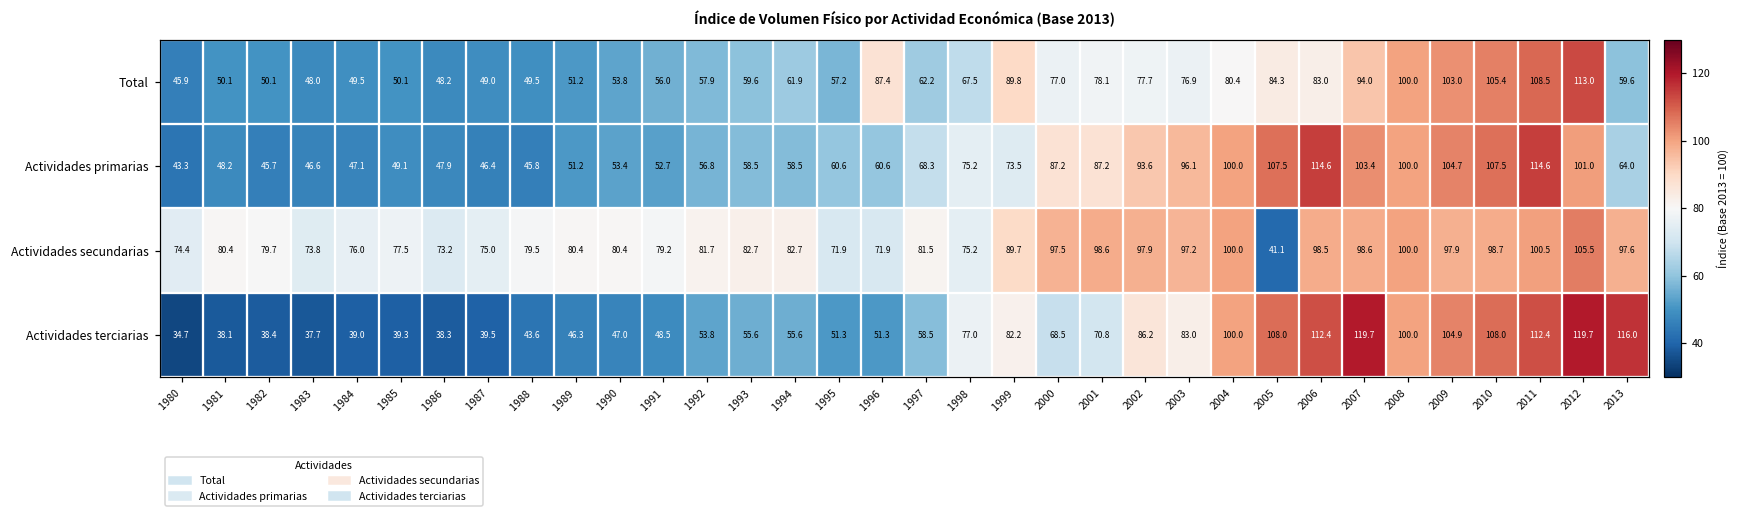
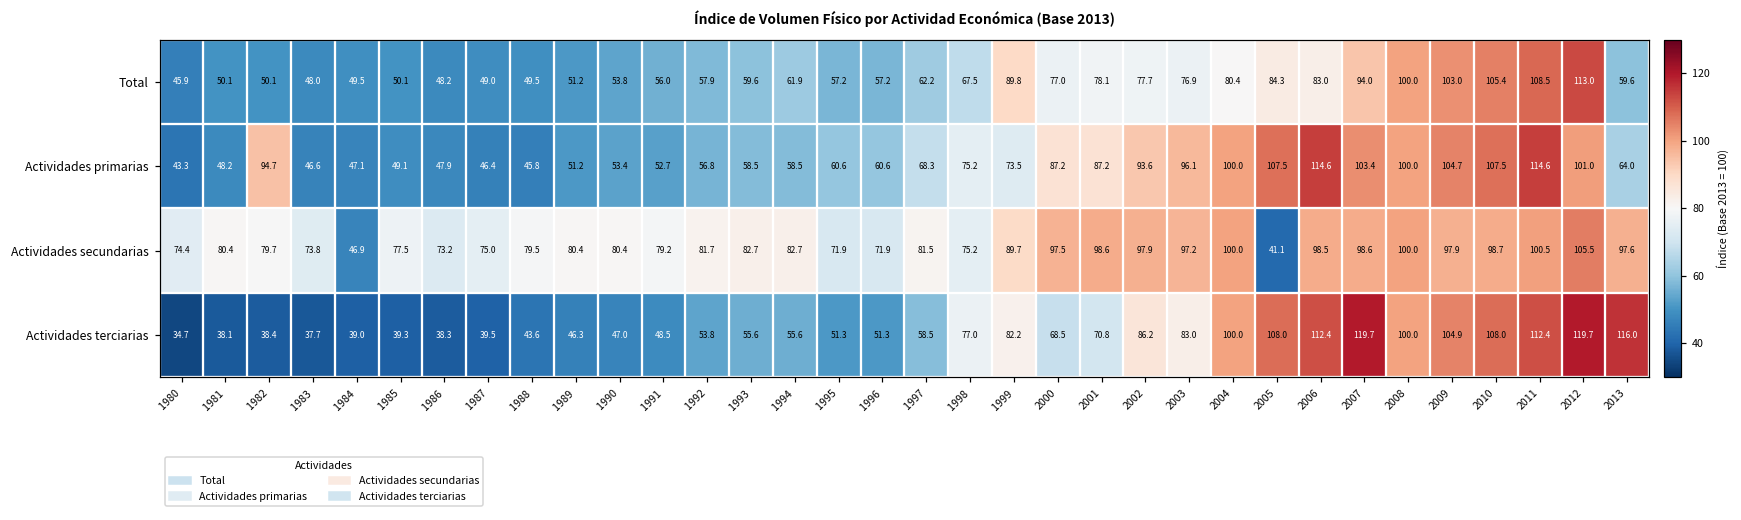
  {
    "Total": {
      "1980": 45.9,
      "1981": 50.1,
      "1982": 50.1,
      "1983": 48.0,
      "1984": 49.5,
      "1985": 50.1,
      "1986": 48.2,
      "1987": 49.0,
      "1988": 49.5,
      "1989": 51.2,
      "1990": 53.8,
      "1991": 56.0,
      "1992": 57.9,
      "1993": 59.6,
      "1994": 61.9,
      "1995": 57.2,
-     "1996": 87.4,
+     "1996": 57.2,
      "1997": 62.2,
      "1998": 67.5,
      "1999": 89.8,
      "2000": 77.0,
      "2001": 78.1,
      "2002": 77.7,
      "2003": 76.9,
      "2004": 80.4,
      "2005": 84.3,
      "2006": 83.0,
      "2007": 94.0,
      "2008": 100.0,
      "2009": 103.0,
      "2010": 105.4,
      "2011": 108.5,
      "2012": 113.0,
      "2013": 59.6
    },
    "Actividades primarias": {
      "1980": 43.3,
      "1981": 48.2,
-     "1982": 45.7,
+     "1982": 94.7,
      "1983": 46.6,
      "1984": 47.1,
      "1985": 49.1,
      "1986": 47.9,
      "1987": 46.4,
      "1988": 45.8,
      "1989": 51.2,
      "1990": 53.4,
      "1991": 52.7,
      "1992": 56.8,
      "1993": 58.5,
      "1994": 58.5,
      "1995": 60.6,
      "1996": 60.6,
      "1997": 68.3,
      "1998": 75.2,
      "1999": 73.5,
      "2000": 87.2,
      "2001": 87.2,
      "2002": 93.6,
      "2003": 96.1,
      "2004": 100.0,
      "2005": 107.5,
      "2006": 114.6,
      "2007": 103.4,
      "2008": 100.0,
      "2009": 104.7,
      "2010": 107.5,
      "2011": 114.6,
      "2012": 101.0,
      "2013": 64.0
    },
    "Actividades secundarias": {
      "1980": 74.4,
      "1981": 80.4,
      "1982": 79.7,
      "1983": 73.8,
-     "1984": 76.0,
+     "1984": 46.9,
      "1985": 77.5,
      "1986": 73.2,
      "1987": 75.0,
      "1988": 79.5,
      "1989": 80.4,
      "1990": 80.4,
      "1991": 79.2,
      "1992": 81.7,
      "1993": 82.7,
      "1994": 82.7,
      "1995": 71.9,
      "1996": 71.9,
      "1997": 81.5,
      "1998": 75.2,
      "1999": 89.7,
      "2000": 97.5,
      "2001": 98.6,
      "2002": 97.9,
      "2003": 97.2,
      "2004": 100.0,
      "2005": 41.1,
      "2006": 98.5,
      "2007": 98.6,
      "2008": 100.0,
      "2009": 97.9,
      "2010": 98.7,
      "2011": 100.5,
      "2012": 105.5,
      "2013": 97.6
    },
    "Actividades terciarias": {
      "1980": 34.7,
      "1981": 38.1,
      "1982": 38.4,
      "1983": 37.7,
      "1984": 39.0,
      "1985": 39.3,
      "1986": 38.3,
      "1987": 39.5,
      "1988": 43.6,
      "1989": 46.3,
      "1990": 47.0,
      "1991": 48.5,
      "1992": 53.8,
      "1993": 55.6,
      "1994": 55.6,
      "1995": 51.3,
      "1996": 51.3,
      "1997": 58.5,
      "1998": 77.0,
      "1999": 82.2,
      "2000": 68.5,
      "2001": 70.8,
      "2002": 86.2,
      "2003": 83.0,
      "2004": 100.0,
      "2005": 108.0,
      "2006": 112.4,
      "2007": 119.7,
      "2008": 100.0,
      "2009": 104.9,
      "2010": 108.0,
      "2011": 112.4,
      "2012": 119.7,
      "2013": 116.0
    }
  }
